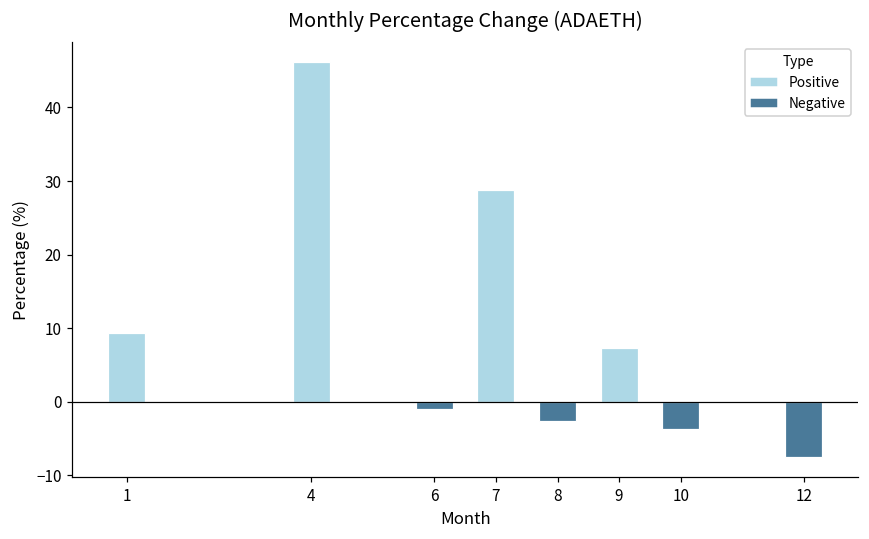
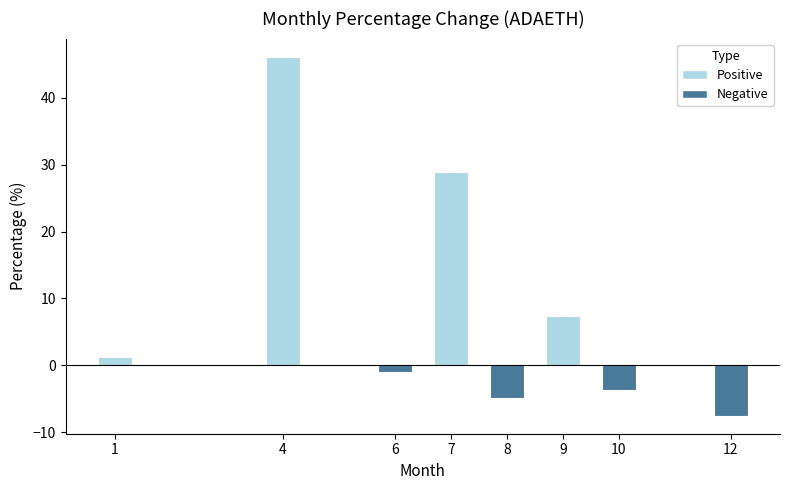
  {
-   "1": 9,
+   "1": 1,
    "4": 46,
    "6": -1,
    "7": 29,
-   "8": -3,
+   "8": -5,
    "9": 7,
    "10": -4,
    "12": -8
  }
